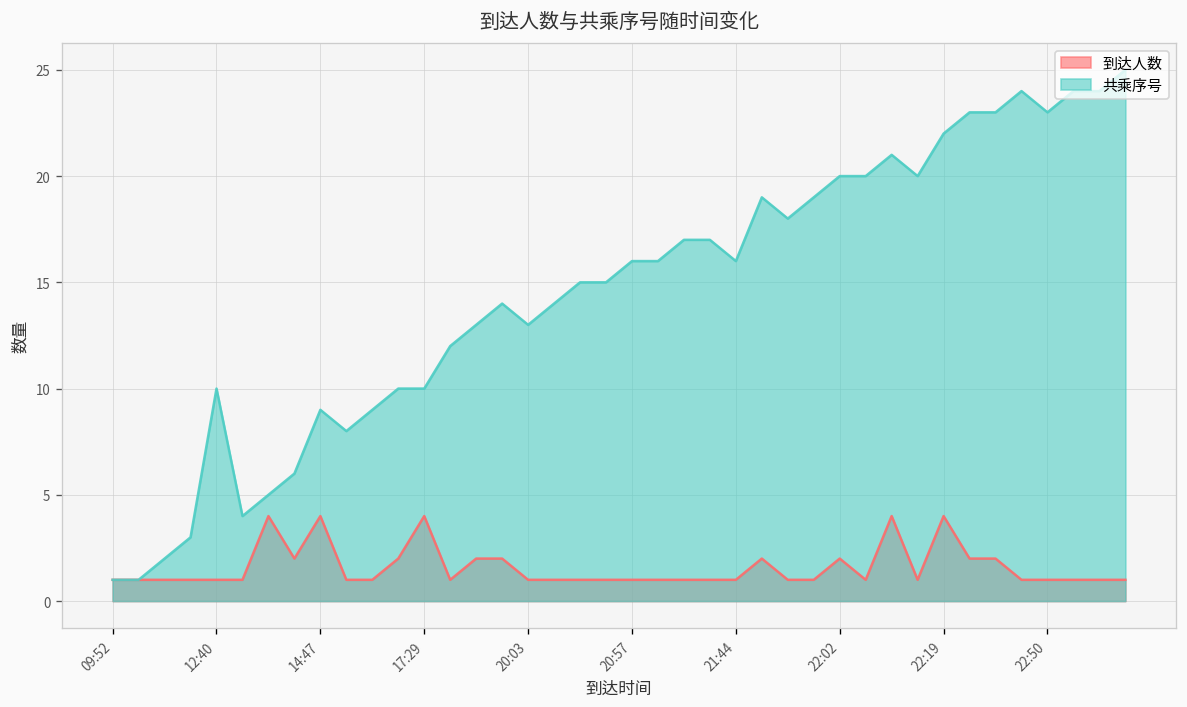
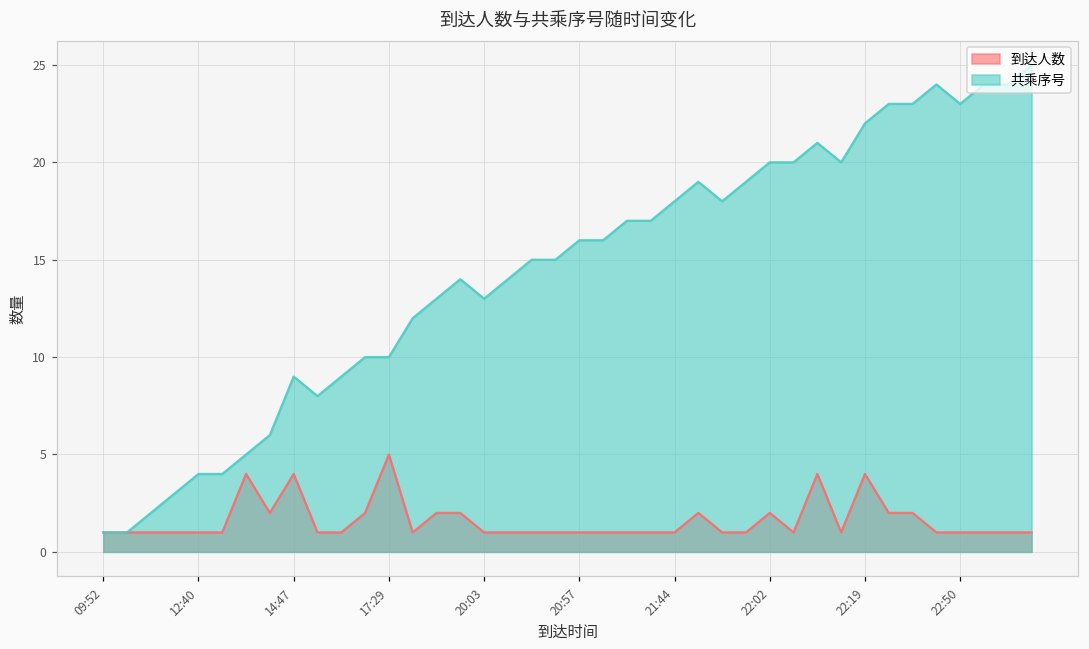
  {
    "到达人数": {
      "12:40": 1,
      "14:47": 4,
-     "17:29": 4,
+     "17:29": 5,
      "20:57": 1,
      "21:44": 1,
      "22:50": 1
    },
    "共乘序号": {
-     "12:40": 10,
+     "12:40": 4,
      "14:47": 9,
      "17:29": 10,
      "20:57": 16,
-     "21:44": 16,
+     "21:44": 18,
      "22:50": 23
    }
  }
